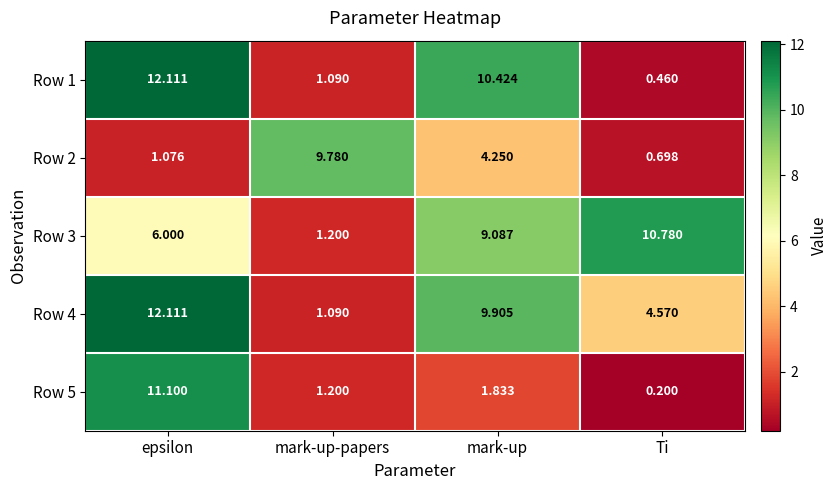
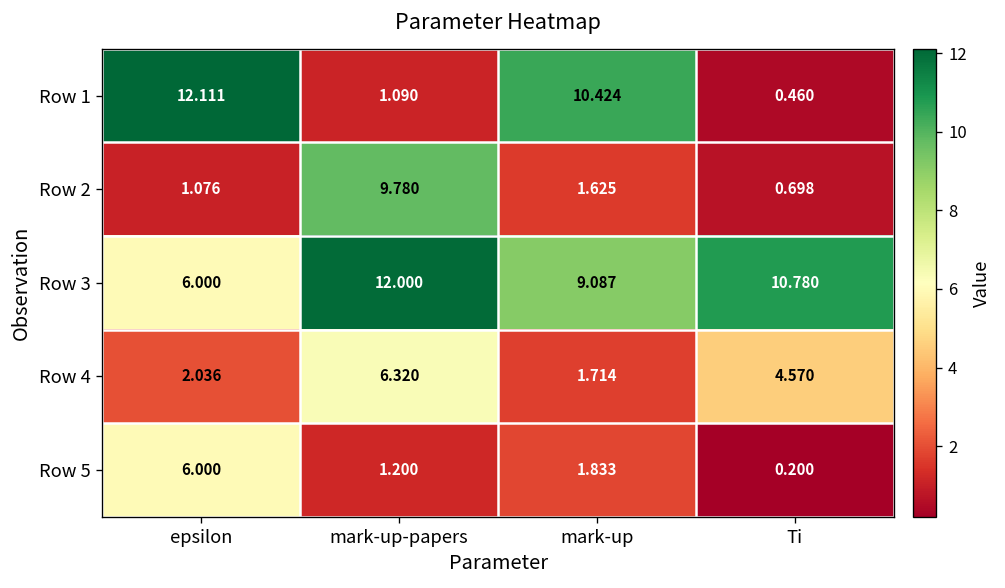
  {
    "Row 1": {
      "epsilon": 12.111,
      "mark-up-papers": 1.090,
      "mark-up": 10.424,
      "Ti": 0.460
    },
    "Row 2": {
      "epsilon": 1.076,
      "mark-up-papers": 9.780,
-     "mark-up": 4.250,
+     "mark-up": 1.625,
      "Ti": 0.698
    },
    "Row 3": {
      "epsilon": 6.000,
-     "mark-up-papers": 1.200,
+     "mark-up-papers": 12.000,
      "mark-up": 9.087,
      "Ti": 10.780
    },
    "Row 4": {
-     "epsilon": 12.111,
-     "mark-up-papers": 1.090,
-     "mark-up": 9.905,
+     "epsilon": 2.036,
+     "mark-up-papers": 6.320,
+     "mark-up": 1.714,
      "Ti": 4.570
    },
    "Row 5": {
-     "epsilon": 11.100,
+     "epsilon": 6.000,
      "mark-up-papers": 1.200,
      "mark-up": 1.833,
      "Ti": 0.200
    }
  }
